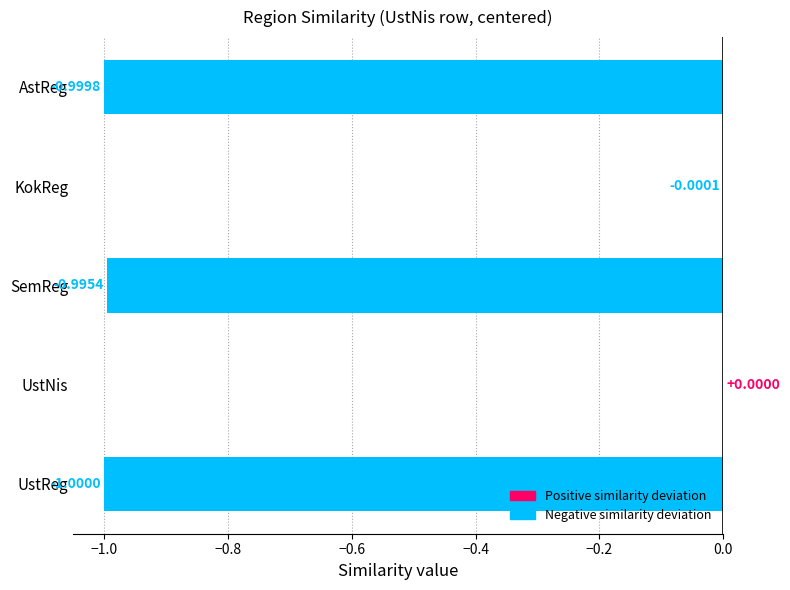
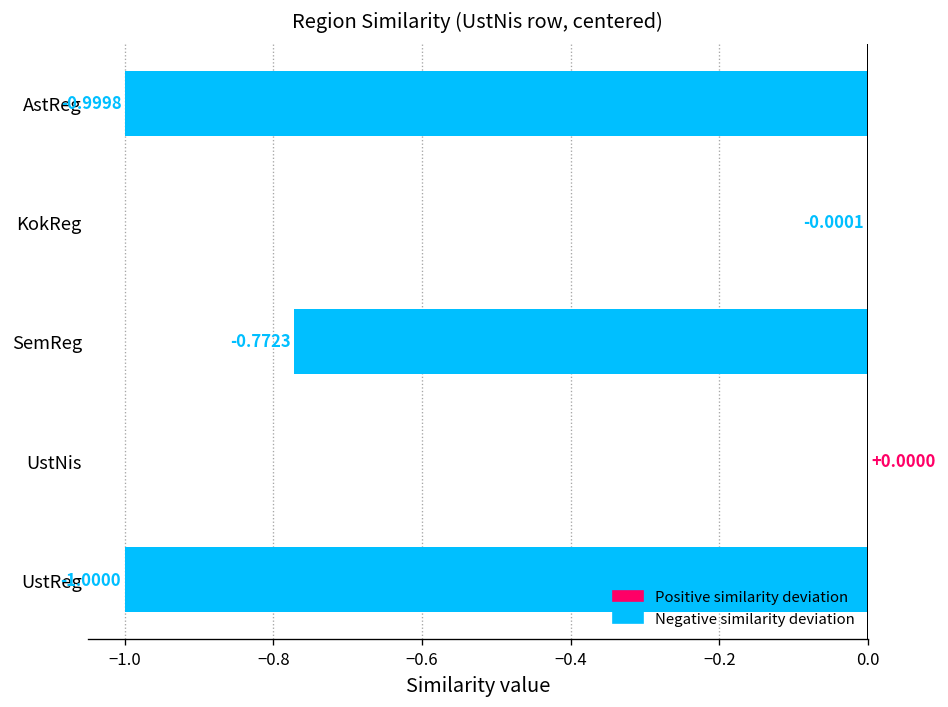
  {
    "AstReg": "-0.9998",
    "KokReg": "-0.0001",
-   "SemReg": "-0.9954",
+   "SemReg": "-0.7723",
    "UstNis": "+0.0000",
    "UstReg": "-1.0000"
  }
